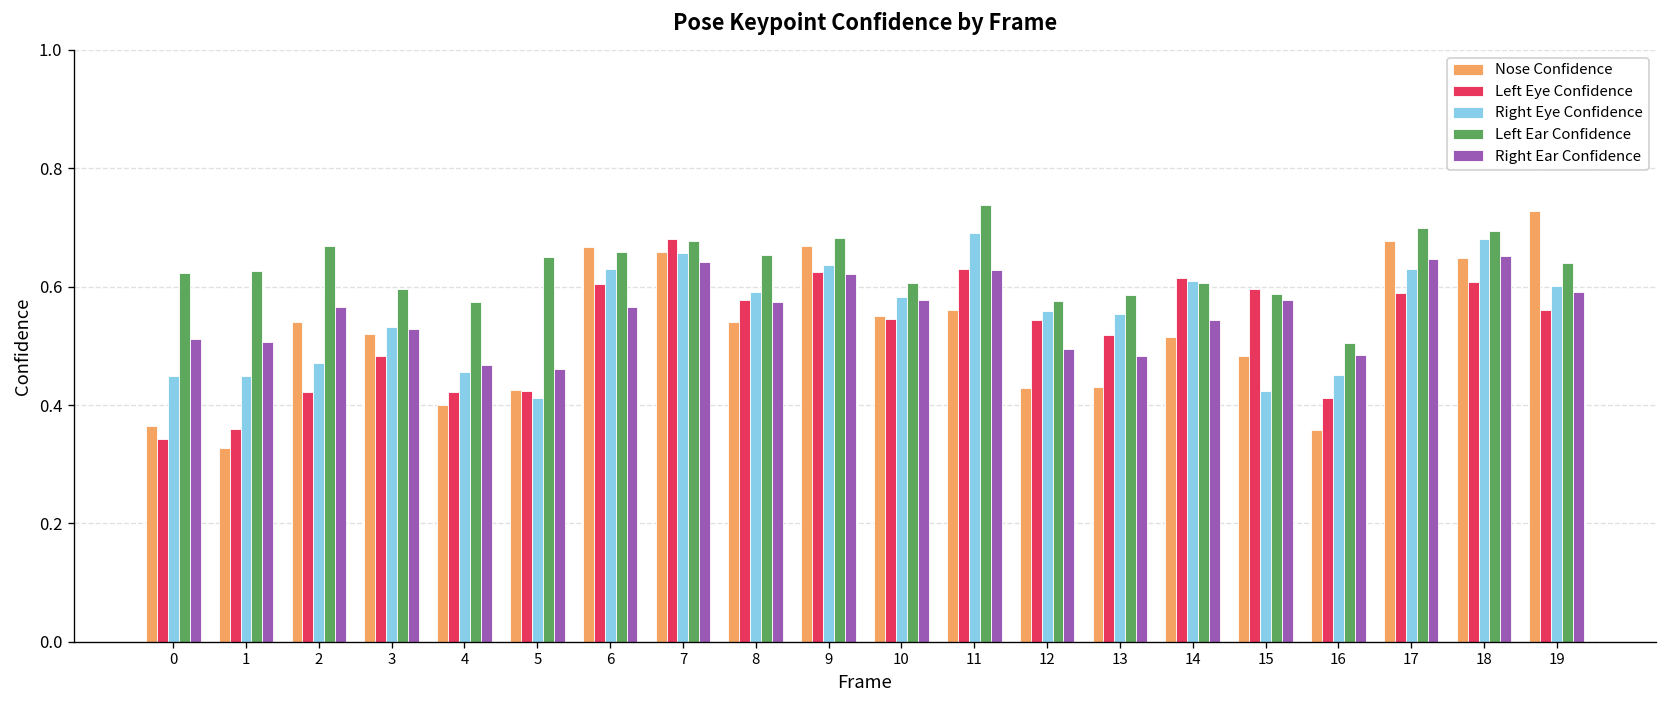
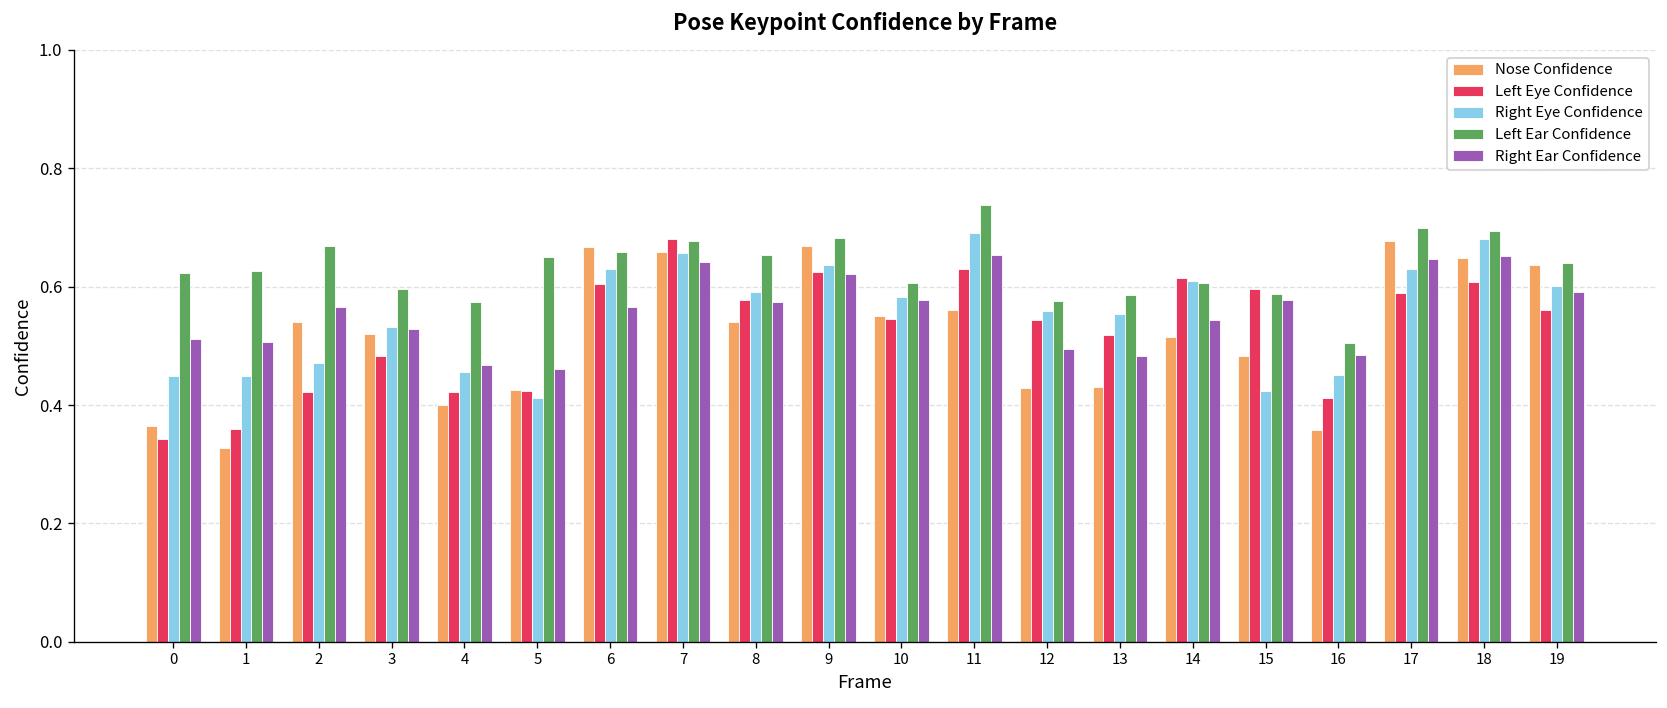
  {
    "Nose Confidence": {
      "0": 0.36,
      "1": 0.33,
      "2": 0.54,
      "3": 0.52,
      "4": 0.40,
      "5": 0.43,
      "6": 0.67,
      "7": 0.66,
      "8": 0.54,
      "9": 0.67,
      "10": 0.55,
      "11": 0.56,
      "12": 0.43,
      "13": 0.43,
      "14": 0.51,
      "15": 0.48,
      "16": 0.36,
      "17": 0.68,
      "18": 0.65,
-     "19": 0.73
+     "19": 0.64
    },
    "Left Eye Confidence": {
      "0": 0.34,
      "1": 0.36,
      "2": 0.42,
      "3": 0.48,
      "4": 0.42,
      "5": 0.42,
      "6": 0.60,
      "7": 0.68,
      "8": 0.58,
      "9": 0.63,
      "10": 0.54,
      "11": 0.63,
      "12": 0.54,
      "13": 0.52,
      "14": 0.61,
      "15": 0.60,
      "16": 0.41,
      "17": 0.59,
      "18": 0.61,
      "19": 0.56
    },
    "Right Eye Confidence": {
      "0": 0.45,
      "1": 0.45,
      "2": 0.47,
      "3": 0.53,
      "4": 0.46,
      "5": 0.41,
      "6": 0.63,
      "7": 0.66,
      "8": 0.59,
      "9": 0.64,
      "10": 0.58,
      "11": 0.69,
      "12": 0.56,
      "13": 0.55,
      "14": 0.61,
      "15": 0.42,
      "16": 0.45,
      "17": 0.63,
      "18": 0.68,
      "19": 0.60
    },
    "Left Ear Confidence": {
      "0": 0.62,
      "1": 0.63,
      "2": 0.67,
      "3": 0.60,
      "4": 0.57,
      "5": 0.65,
      "6": 0.66,
      "7": 0.68,
      "8": 0.65,
      "9": 0.68,
      "10": 0.61,
      "11": 0.74,
      "12": 0.58,
      "13": 0.59,
      "14": 0.61,
      "15": 0.59,
      "16": 0.51,
      "17": 0.70,
      "18": 0.69,
      "19": 0.64
    },
    "Right Ear Confidence": {
      "0": 0.51,
      "1": 0.51,
      "2": 0.57,
      "3": 0.53,
      "4": 0.47,
      "5": 0.46,
      "6": 0.57,
      "7": 0.64,
      "8": 0.57,
      "9": 0.62,
      "10": 0.58,
-     "11": 0.63,
+     "11": 0.65,
      "12": 0.49,
      "13": 0.48,
      "14": 0.54,
      "15": 0.58,
      "16": 0.48,
      "17": 0.65,
      "18": 0.65,
      "19": 0.59
    }
  }
